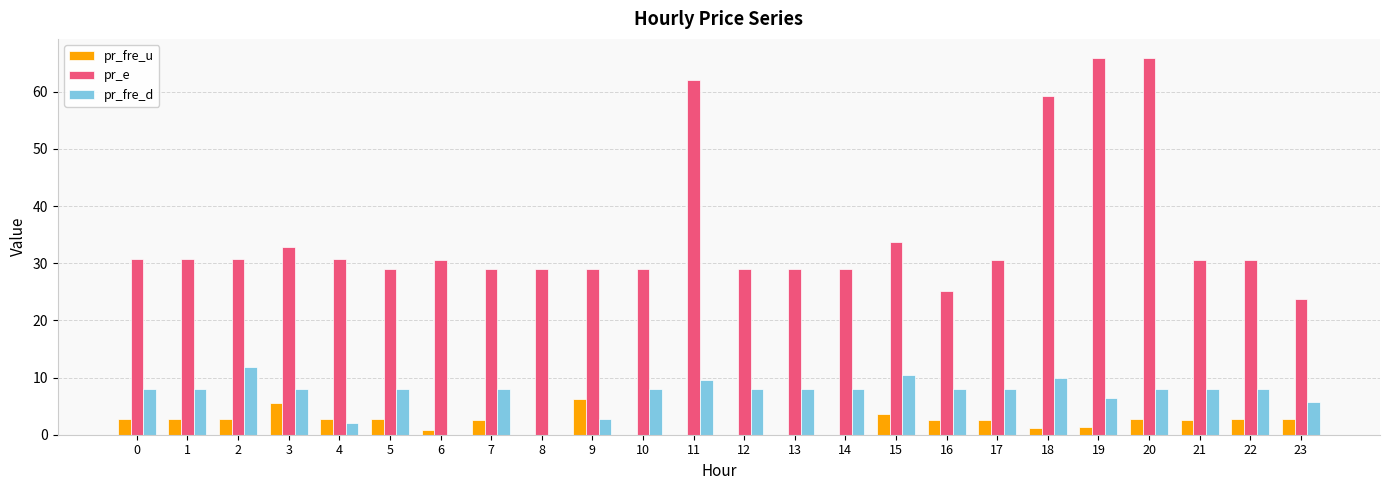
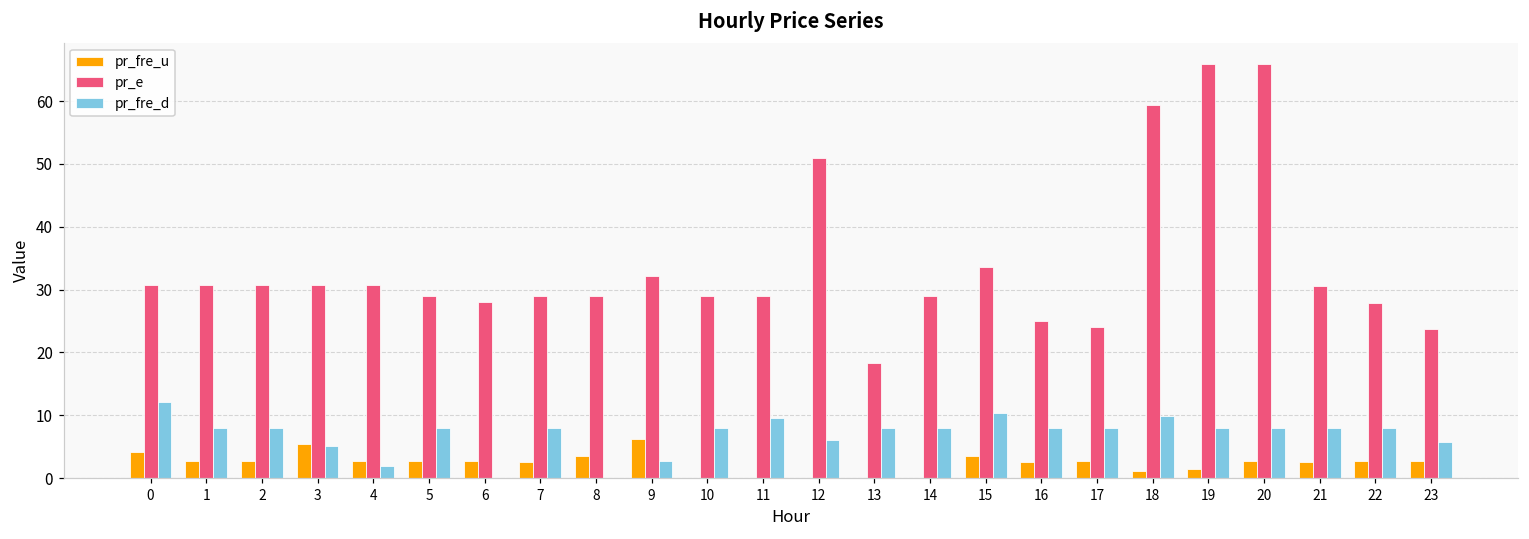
  {
    "pr_fre_u": {
-     "0": 3,
+     "0": 4,
      "1": 3,
      "2": 3,
      "3": 5,
      "4": 3,
      "5": 3,
-     "6": 1,
+     "6": 3,
      "7": 3,
-     "8": 0,
+     "8": 4,
      "9": 6,
      "15": 4,
      "16": 3,
      "17": 3,
      "18": 1,
      "19": 1,
      "20": 3,
      "21": 3,
      "22": 3,
      "23": 3
    },
    "pr_e": {
      "0": 31,
      "1": 31,
      "2": 31,
-     "3": 33,
+     "3": 31,
      "4": 31,
      "5": 29,
-     "6": 31,
+     "6": 28,
      "7": 29,
      "8": 29,
-     "9": 29,
+     "9": 32,
      "10": 29,
-     "11": 62,
-     "12": 29,
-     "13": 29,
+     "11": 29,
+     "12": 51,
+     "13": 18,
      "14": 29,
      "15": 34,
      "16": 25,
-     "17": 31,
+     "17": 24,
      "18": 59,
      "19": 66,
      "20": 66,
      "21": 31,
-     "22": 31,
+     "22": 28,
      "23": 24
    },
    "pr_fre_d": {
-     "0": 8,
+     "0": 12,
      "1": 8,
-     "2": 12,
-     "3": 8,
+     "2": 8,
+     "3": 5,
      "4": 2,
      "5": 8,
      "7": 8,
      "9": 3,
      "10": 8,
      "11": 10,
-     "12": 8,
+     "12": 6,
      "13": 8,
      "14": 8,
      "15": 10,
      "16": 8,
      "17": 8,
      "18": 10,
-     "19": 7,
+     "19": 8,
      "20": 8,
      "21": 8,
      "22": 8,
      "23": 6
    }
  }
